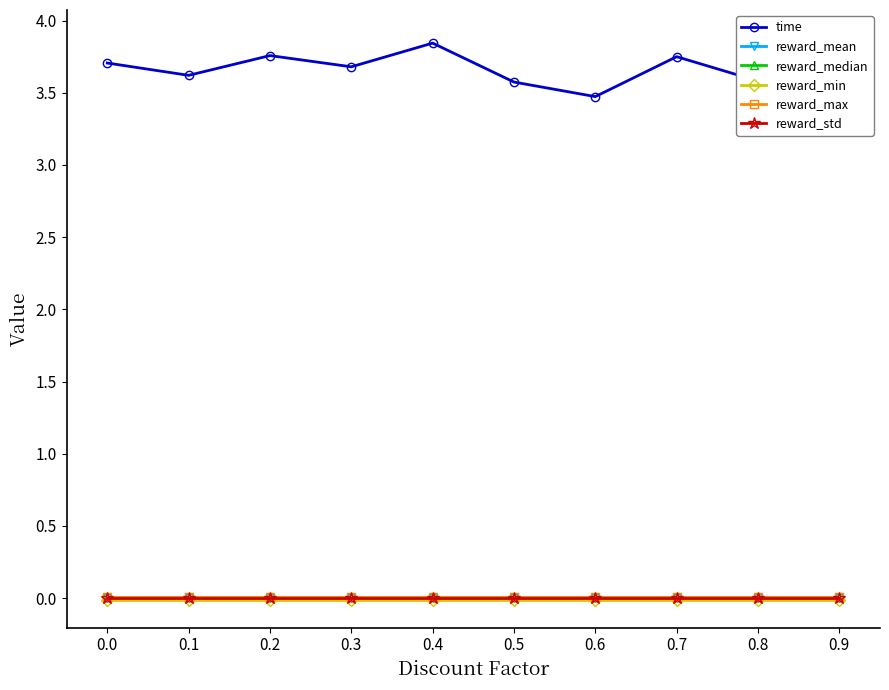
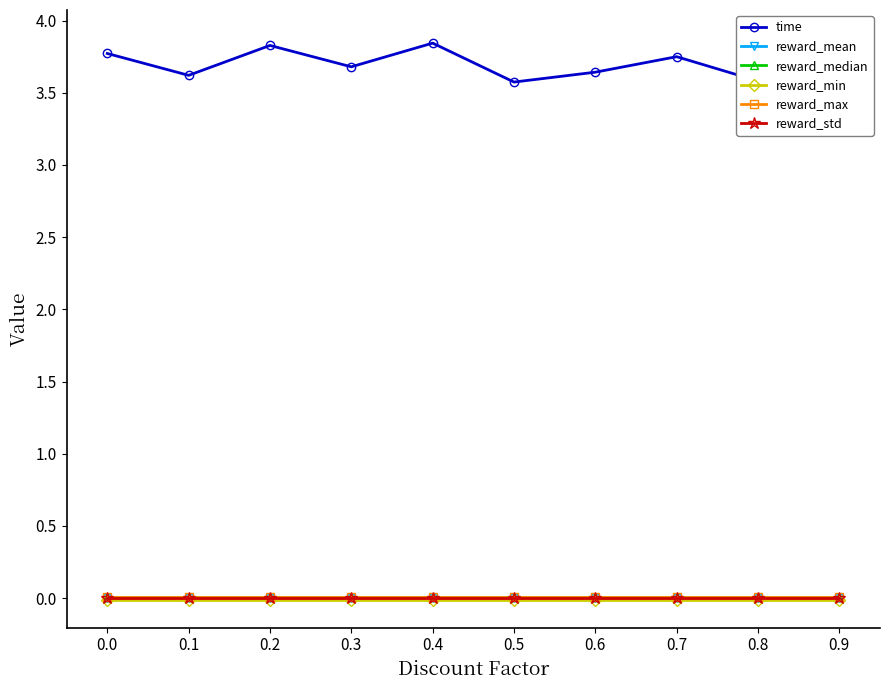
  {
    "time": {
-     "0.0": 3.71,
+     "0.0": 3.77,
      "0.1": 3.62,
-     "0.2": 3.76,
+     "0.2": 3.83,
      "0.3": 3.68,
      "0.4": 3.84,
      "0.5": 3.57,
-     "0.6": 3.47,
+     "0.6": 3.64,
      "0.7": 3.75
    }
  }
